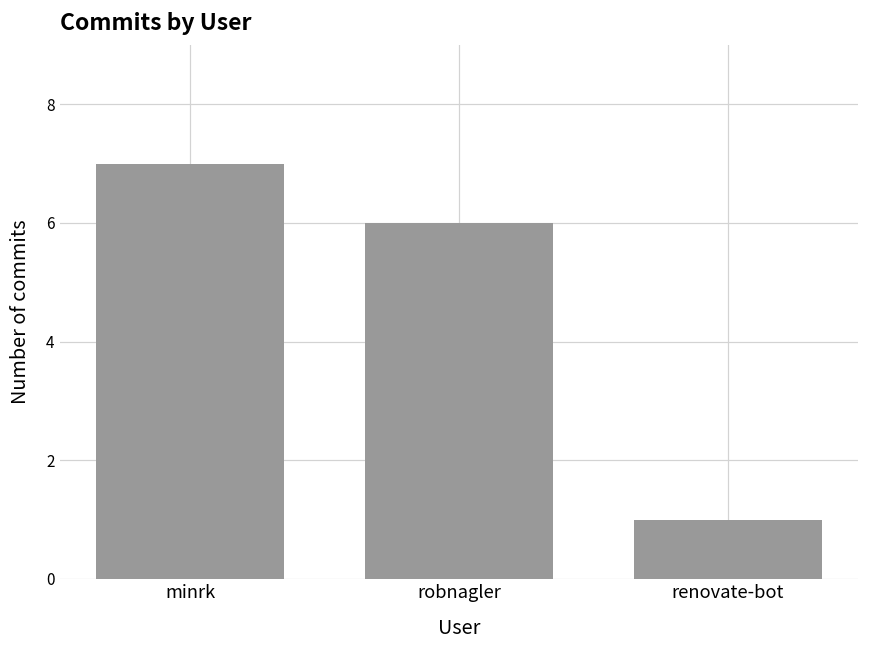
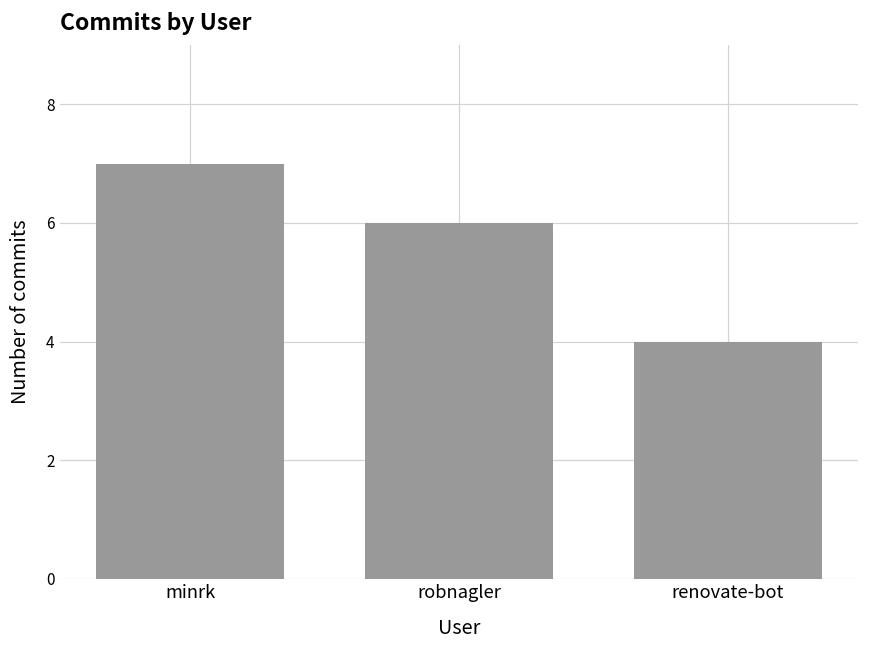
  {
    "minrk": 7,
    "robnagler": 6,
-   "renovate-bot": 1
+   "renovate-bot": 4
  }
